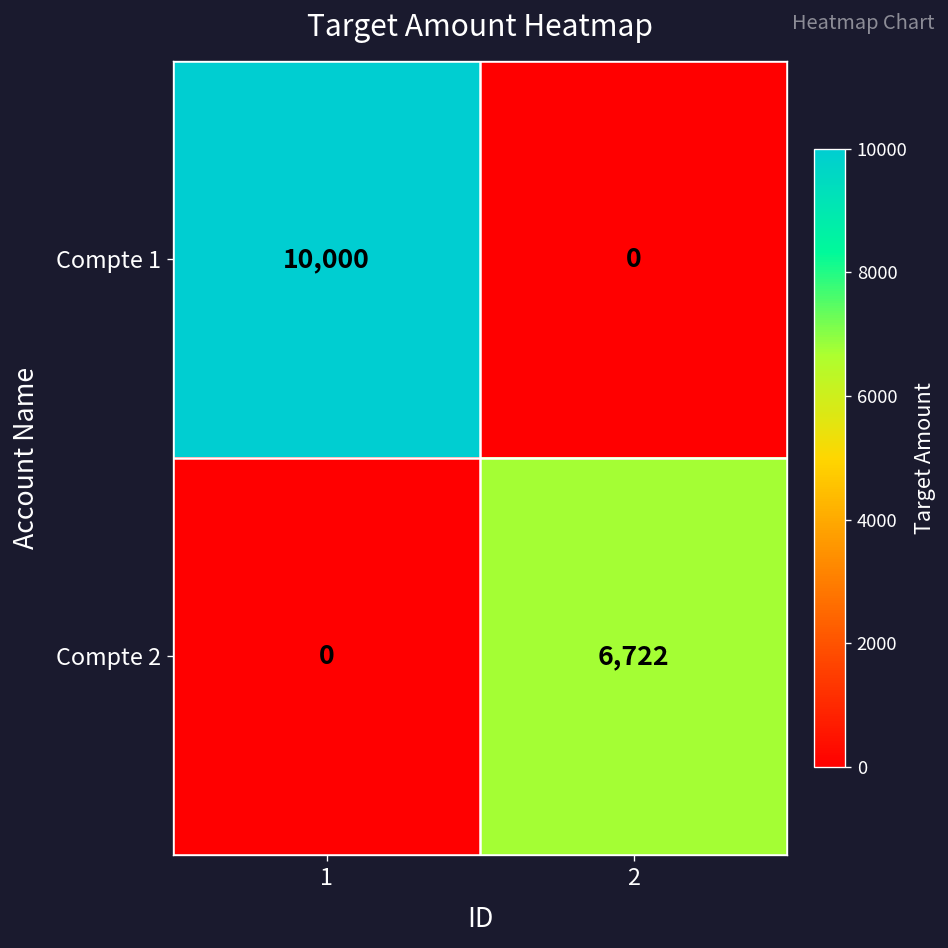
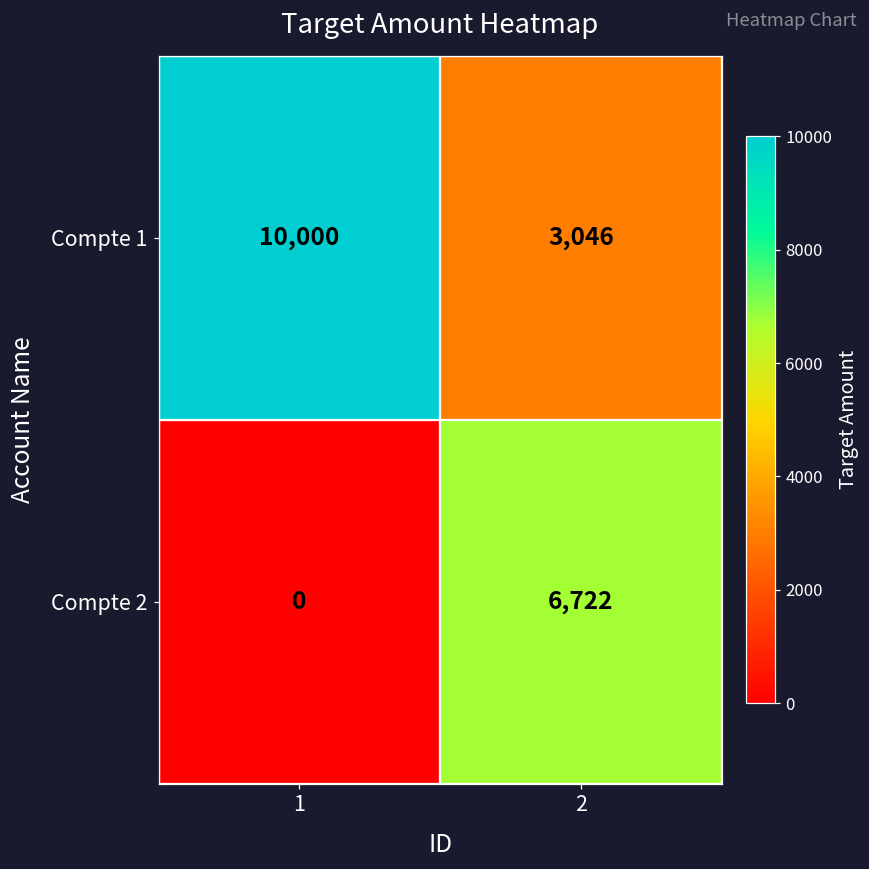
  {
    "Compte 1": {
      "1": "10,000",
-     "2": "0"
+     "2": "3,046"
    },
    "Compte 2": {
      "1": "0",
      "2": "6,722"
    }
  }
